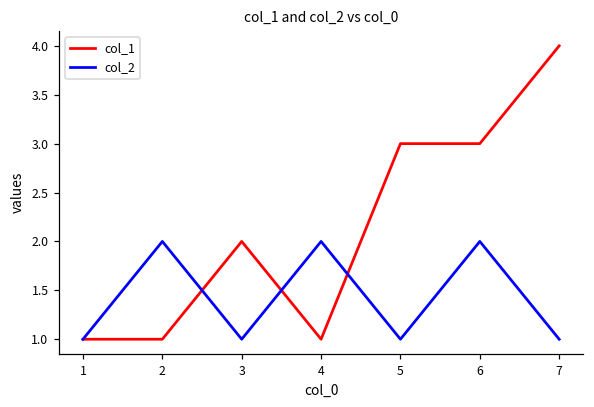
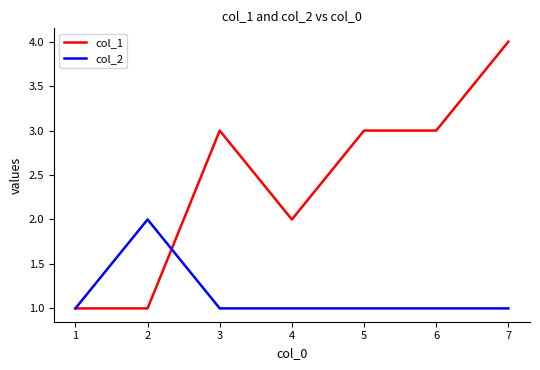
  {
    "col_1": {
      "2": 1,
-     "3": 2,
-     "4": 1,
+     "3": 3,
+     "4": 2,
      "5": 3,
      "6": 3,
      "7": 4
    },
    "col_2": {
      "2": 2,
      "3": 1,
-     "4": 2,
+     "4": 1,
      "5": 1,
-     "6": 2,
+     "6": 1,
      "7": 1
    }
  }
